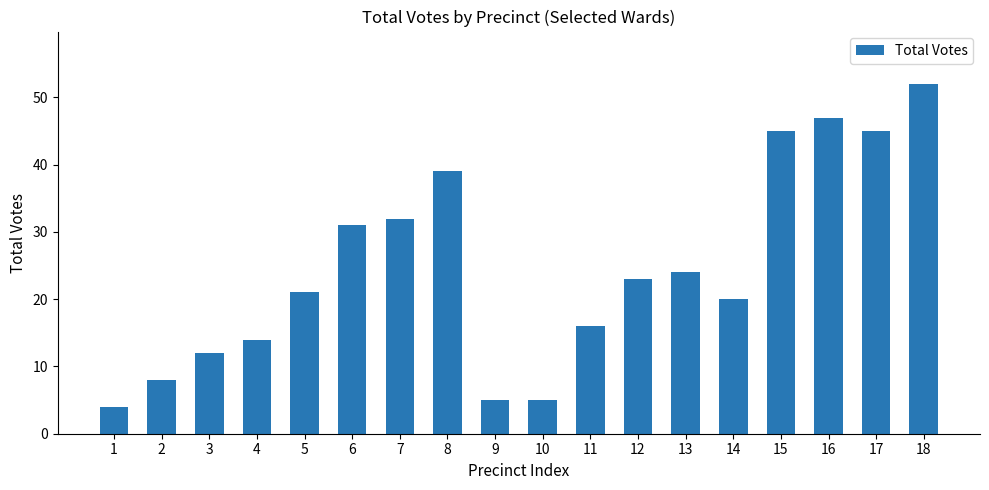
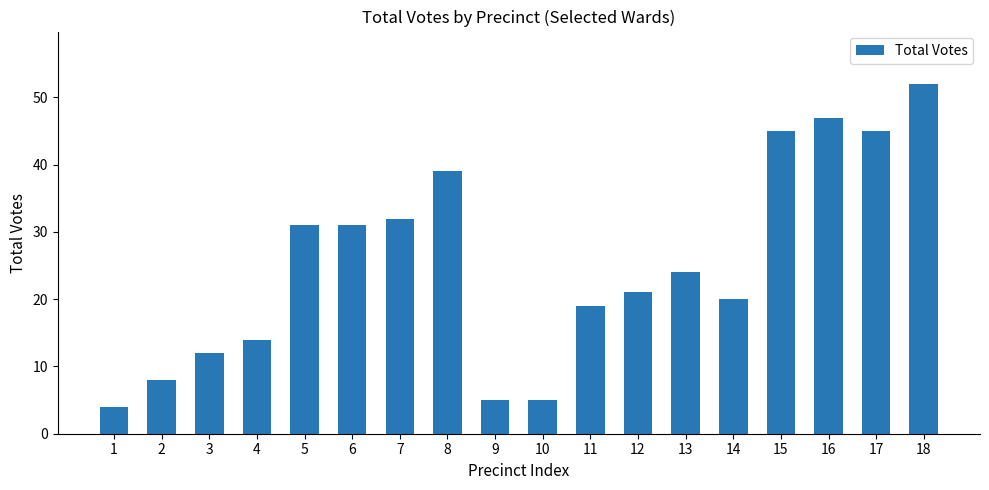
  {
    "1": 4,
    "2": 8,
    "3": 12,
    "4": 14,
-   "5": 21,
+   "5": 31,
    "6": 31,
    "7": 32,
    "8": 39,
    "9": 5,
    "10": 5,
-   "11": 16,
-   "12": 23,
+   "11": 19,
+   "12": 21,
    "13": 24,
    "14": 20,
    "15": 45,
    "16": 47,
    "17": 45,
    "18": 52
  }
